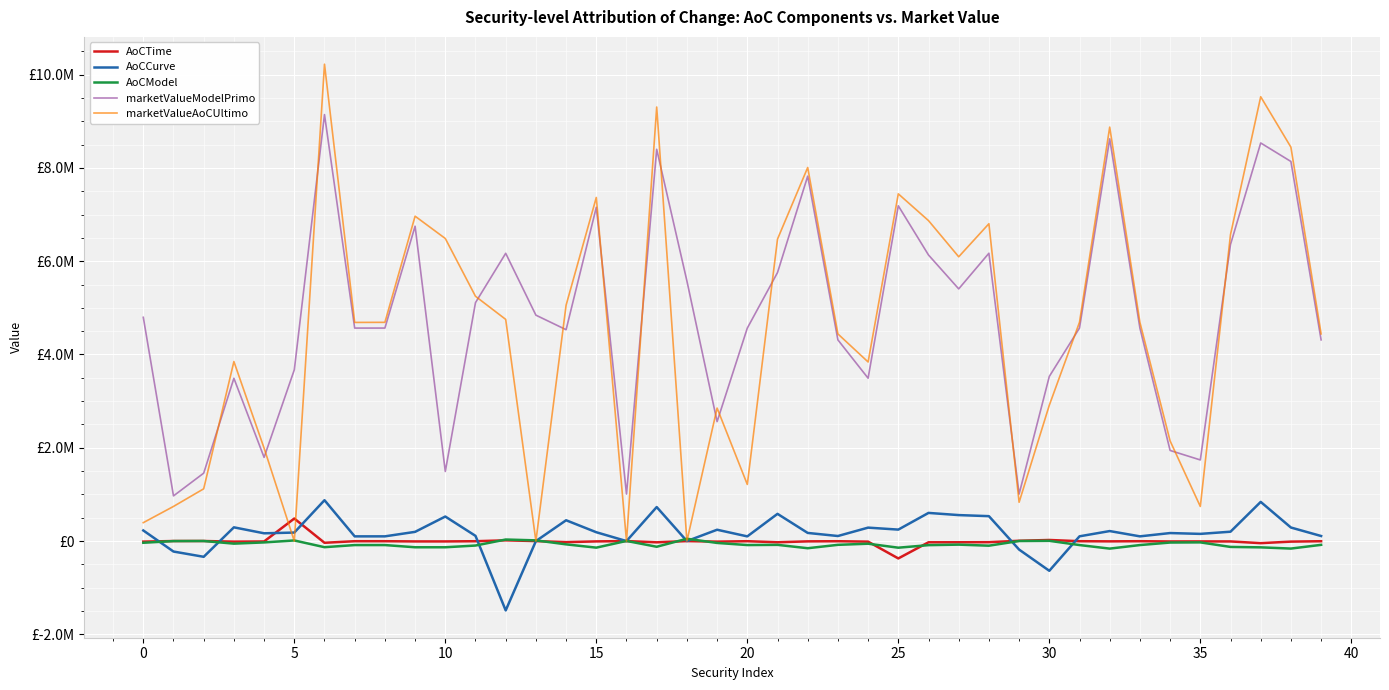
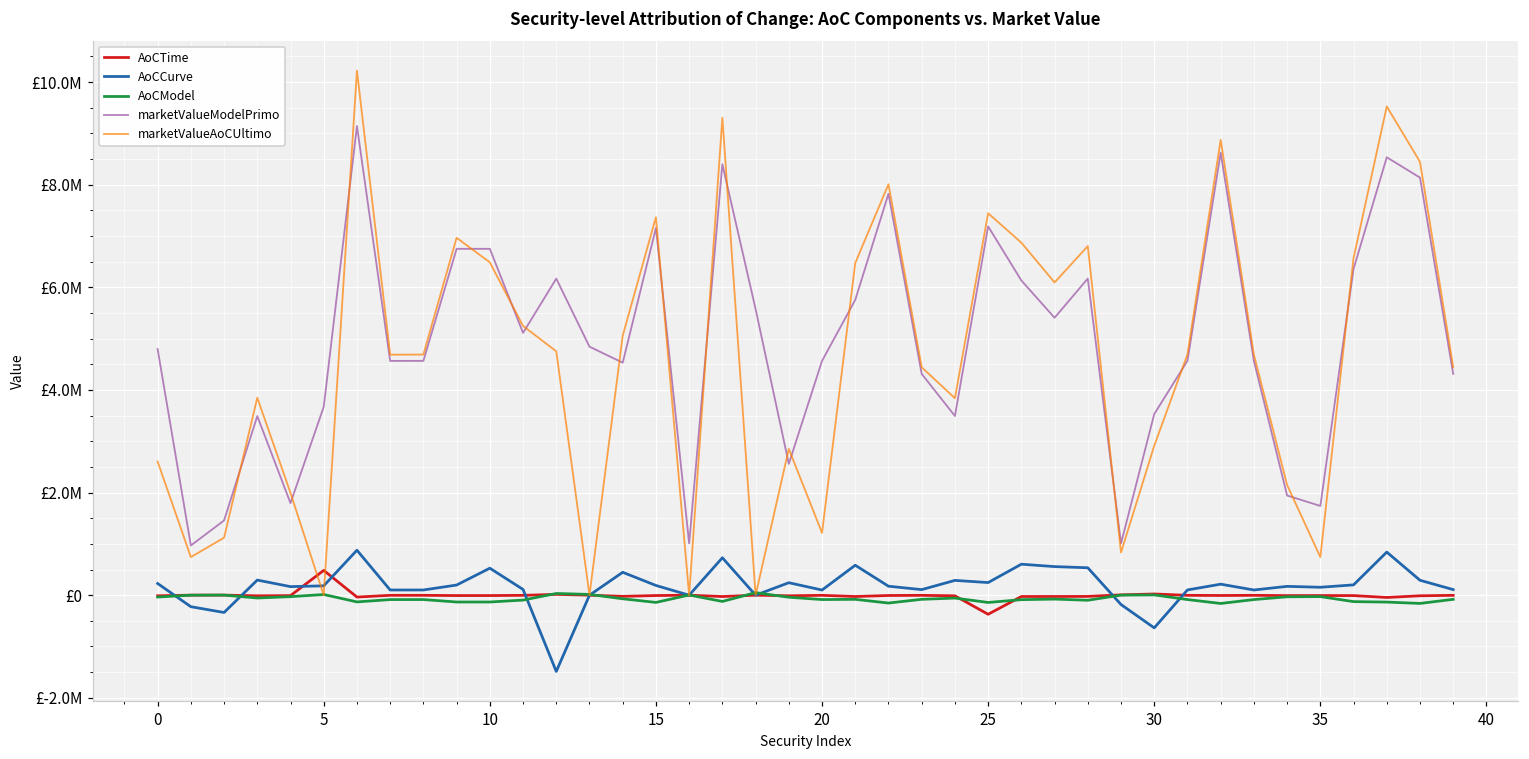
  {
    "AoCTime": {
      "5": "£500000",
      "10": "£0",
      "15": "£0",
      "20": "£0",
      "25": "£-400000"
    },
    "AoCCurve": {
      "0": "£200000",
      "5": "£200000",
      "10": "£500000",
      "15": "£200000",
      "20": "£100000",
      "25": "£200000",
      "30": "£-600000",
      "35": "£200000"
    },
    "AoCModel": {
      "10": "£-100000",
      "15": "£-100000",
      "20": "£-100000",
      "25": "£-100000"
    },
    "marketValueModelPrimo": {
      "0": "£4800000",
      "5": "£3700000",
-     "10": "£1500000",
+     "10": "£6800000",
      "15": "£7200000",
      "20": "£4600000",
      "25": "£7200000",
      "30": "£3500000",
      "35": "£1700000"
    },
    "marketValueAoCUltimo": {
-     "0": "£400000",
+     "0": "£2600000",
      "10": "£6500000",
      "15": "£7400000",
      "20": "£1200000",
      "25": "£7400000",
      "30": "£2900000",
      "35": "£700000"
    }
  }
